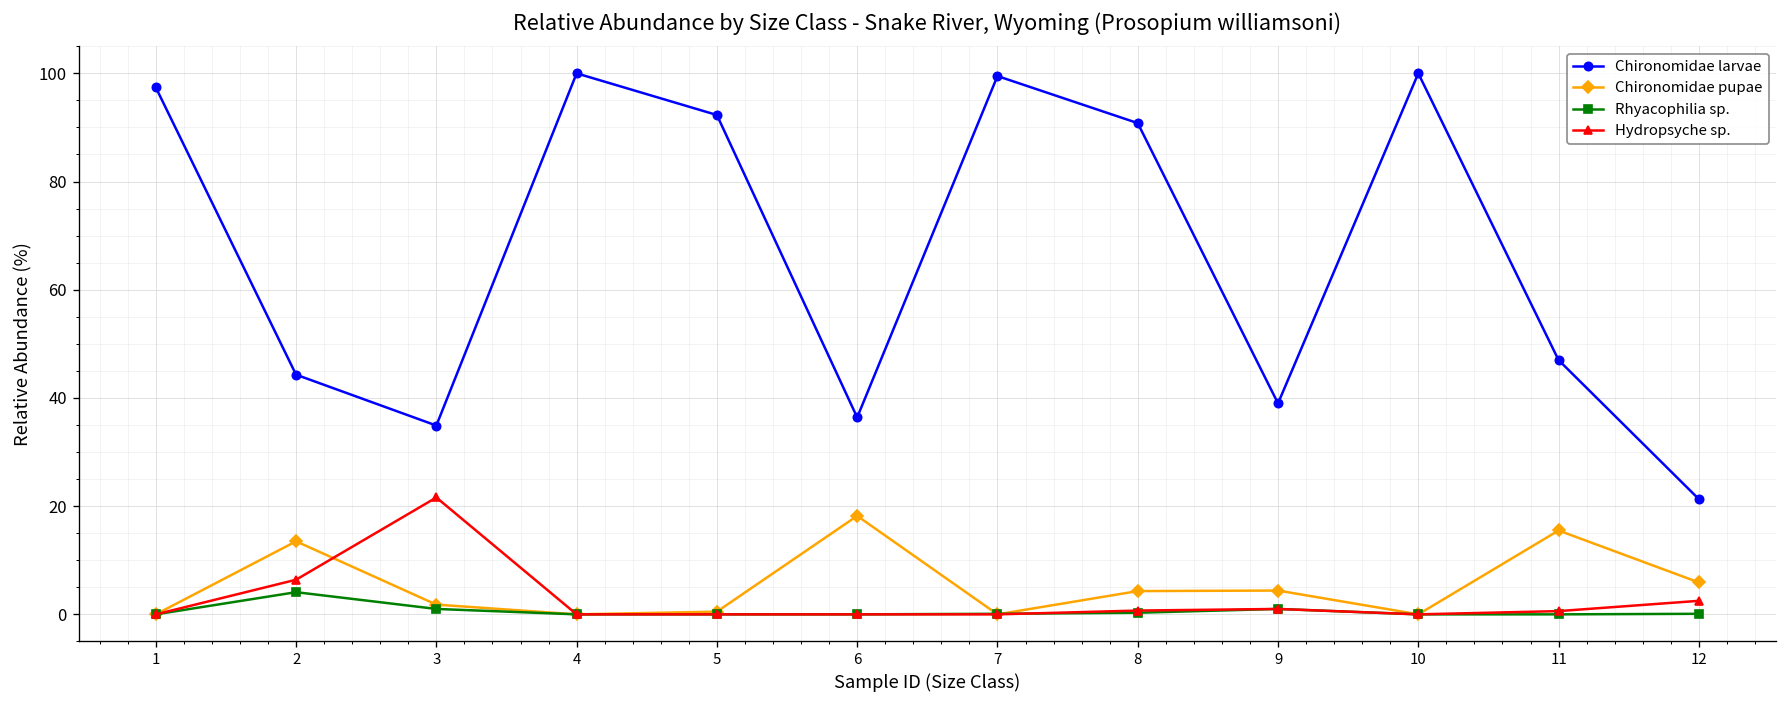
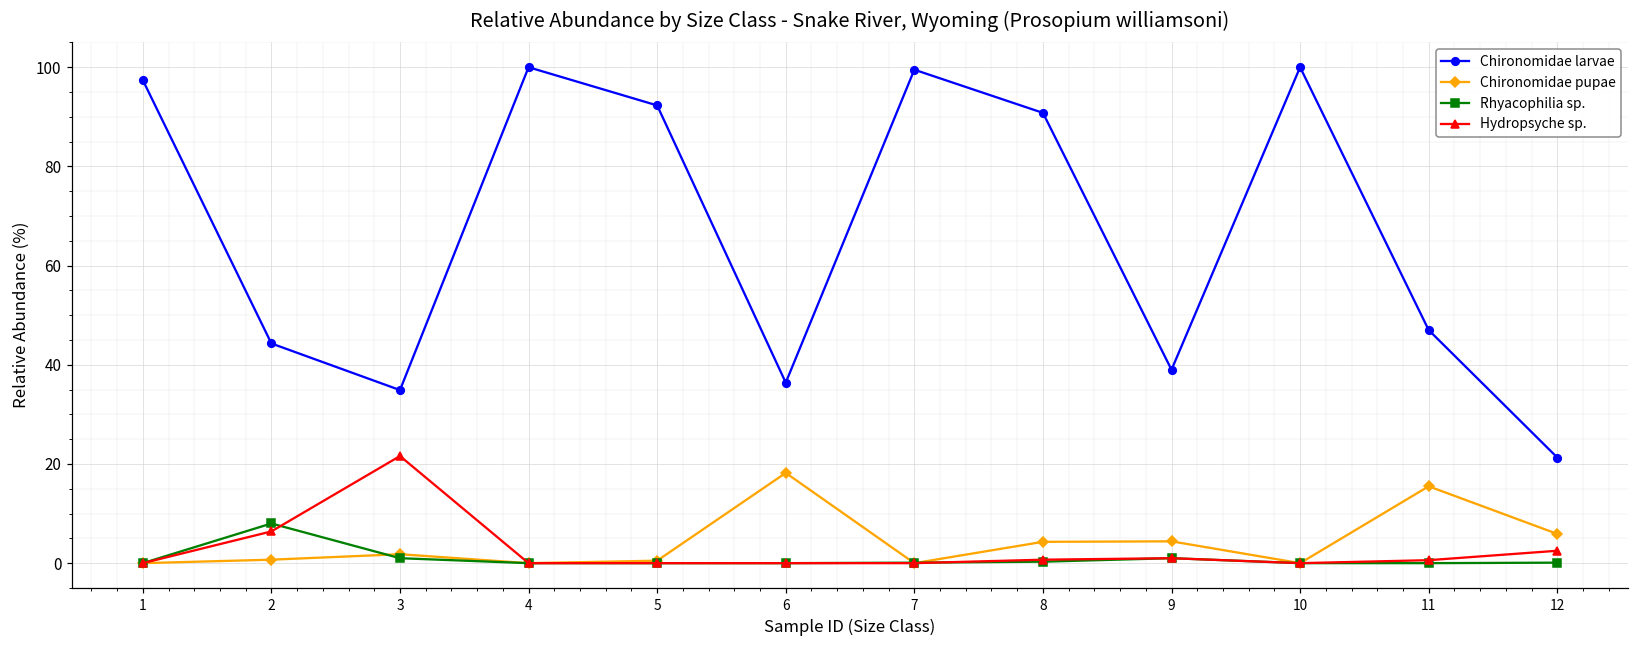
  {
    "Chironomidae larvae": {
      "1": 97,
      "2": 44,
      "3": 35,
      "4": 100,
      "5": 92,
      "6": 36,
      "7": 100,
      "8": 91,
      "9": 39,
      "10": 100,
      "11": 47,
      "12": 21
    },
    "Chironomidae pupae": {
-     "2": 14,
+     "2": 1,
      "3": 2,
      "6": 18,
      "8": 4,
      "9": 4,
      "11": 16,
      "12": 6
    },
    "Rhyacophilia sp.": {
-     "2": 4,
+     "2": 8,
      "3": 1,
      "11": 0,
      "12": 0
    },
    "Hydropsyche sp.": {
      "2": 6,
      "3": 22,
      "11": 1,
      "12": 3
    }
  }
